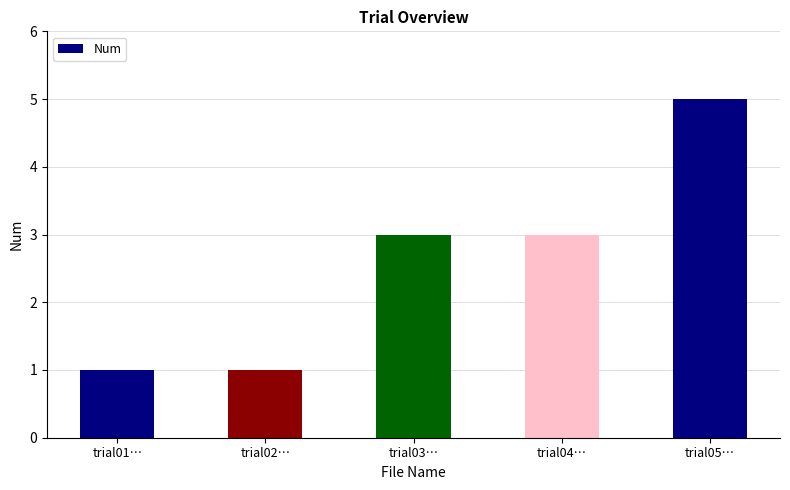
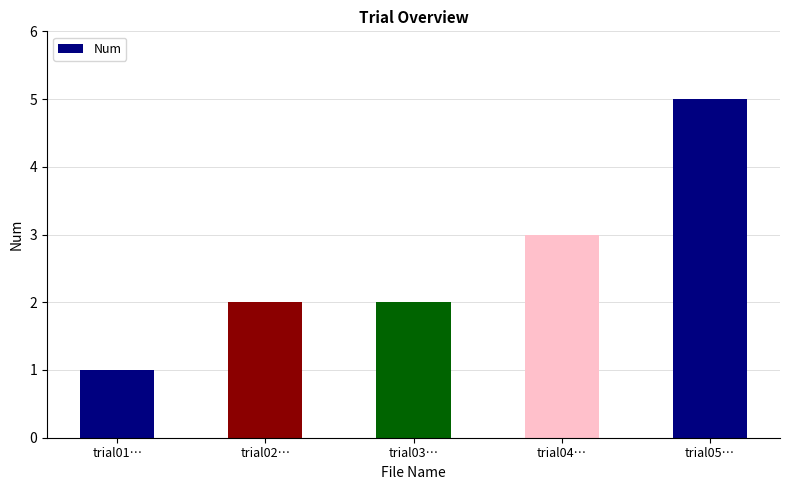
  {
    "trial01…": 1,
-   "trial02…": 1,
-   "trial03…": 3,
+   "trial02…": 2,
+   "trial03…": 2,
    "trial04…": 3,
    "trial05…": 5
  }
